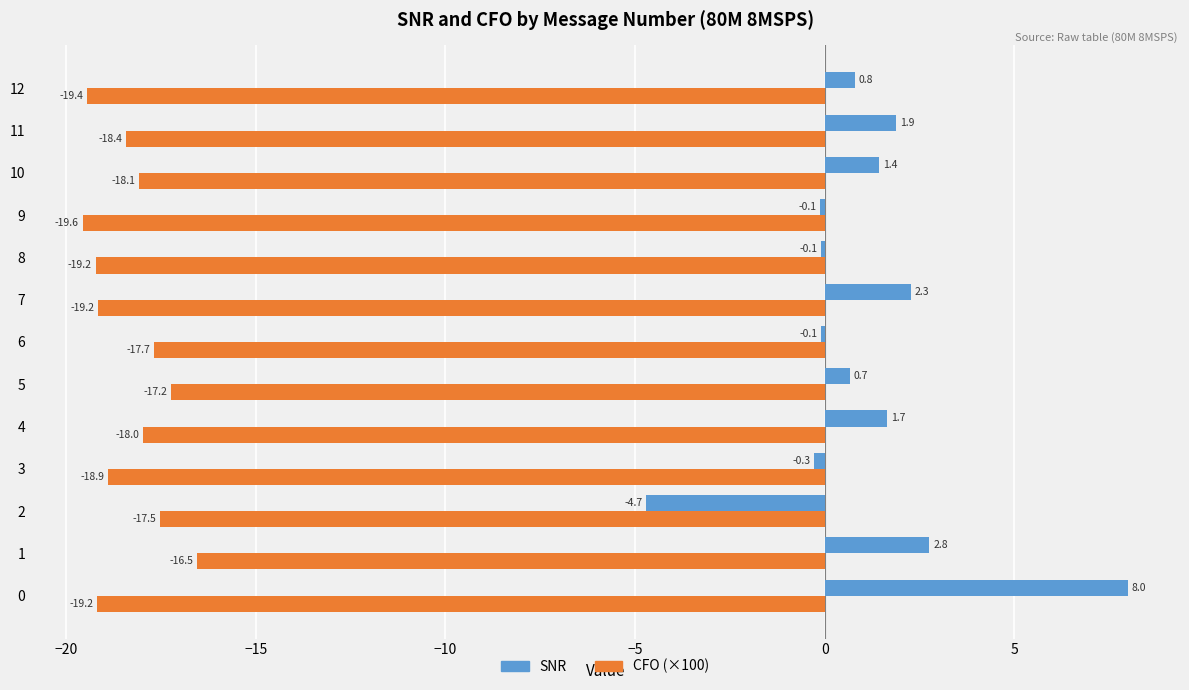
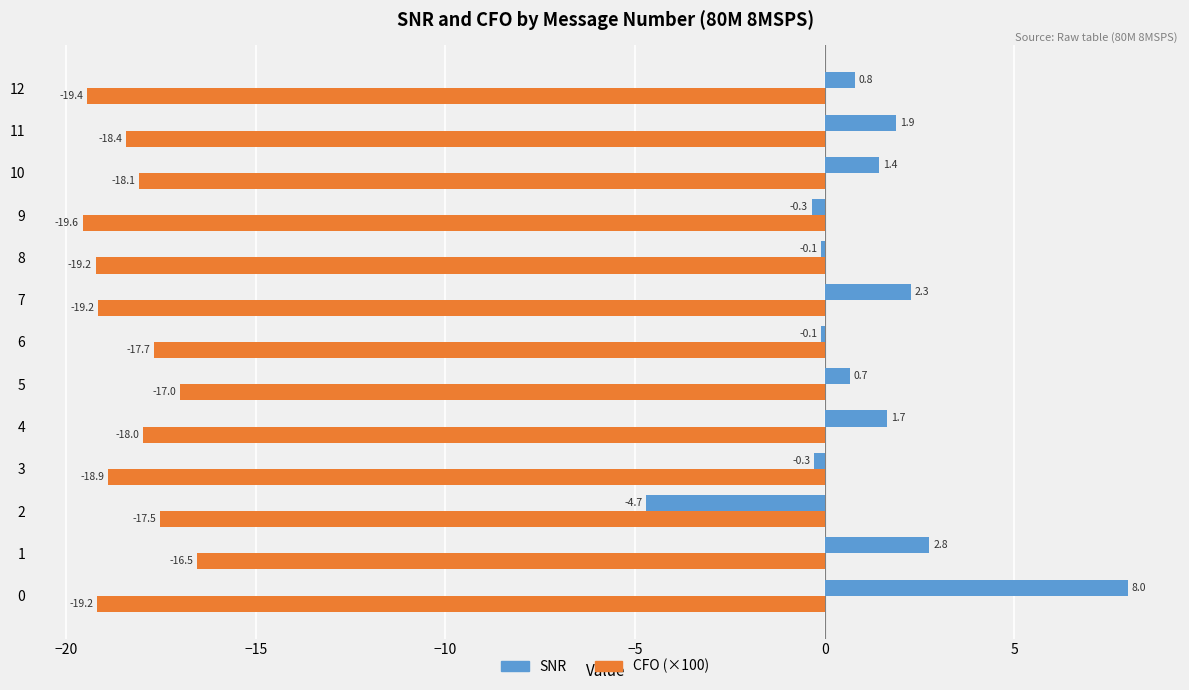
  {
    "SNR": {
      "12": 0.8,
      "11": 1.9,
      "10": 1.4,
-     "9": -0.1,
+     "9": -0.3,
      "8": -0.1,
      "7": 2.3,
      "6": -0.1,
      "5": 0.7,
      "4": 1.7,
      "3": -0.3,
      "2": -4.7,
      "1": 2.8,
      "0": 8.0
    },
    "CFO (×100)": {
      "12": -19.4,
      "11": -18.4,
      "10": -18.1,
      "9": -19.6,
      "8": -19.2,
      "7": -19.2,
      "6": -17.7,
-     "5": -17.2,
+     "5": -17.0,
      "4": -18.0,
      "3": -18.9,
      "2": -17.5,
      "1": -16.5,
      "0": -19.2
    }
  }
